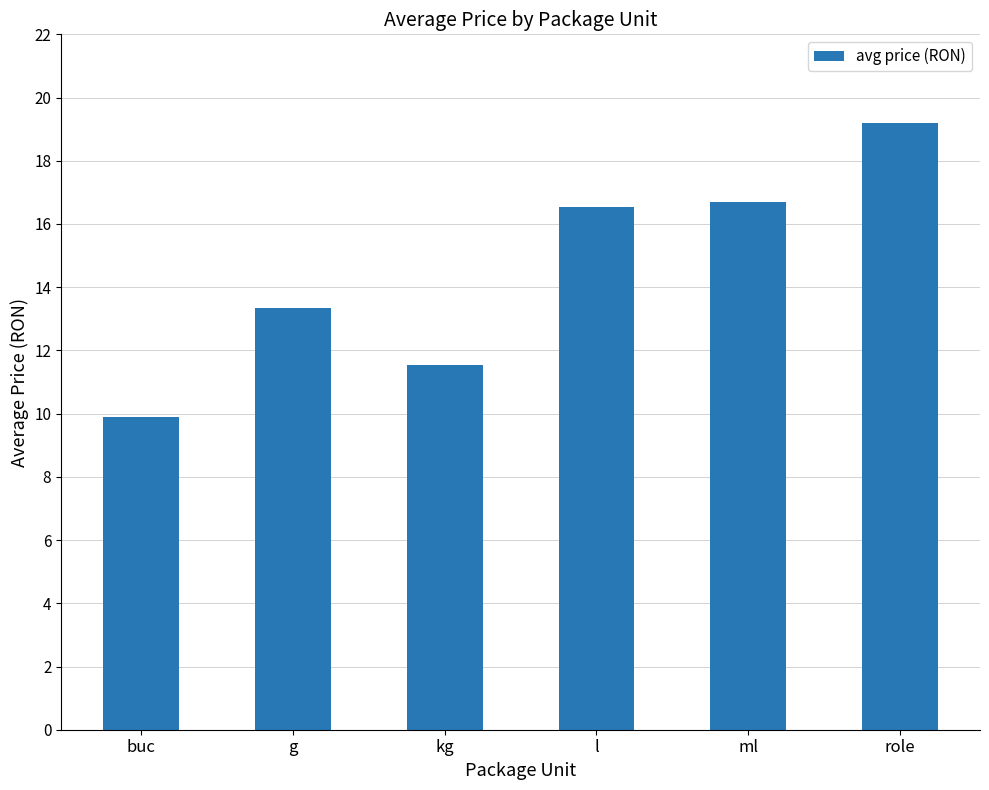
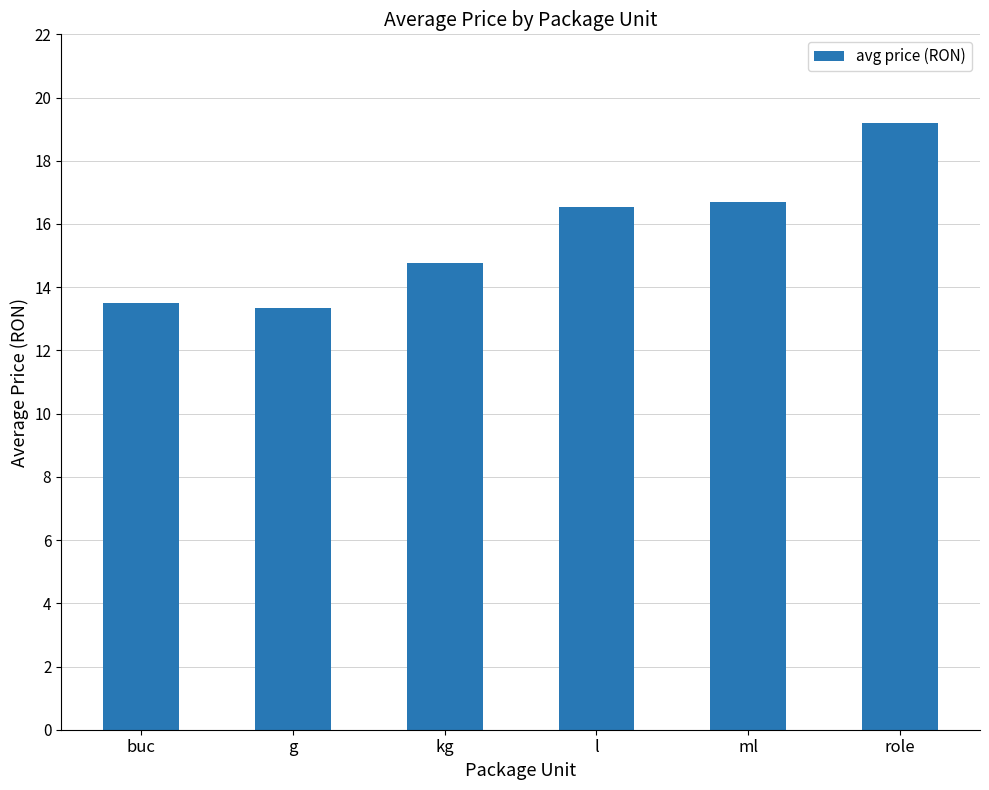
  {
-   "buc": 9.9,
+   "buc": 13.5,
    "g": 13.3,
-   "kg": 11.6,
+   "kg": 14.8,
    "l": 16.5,
    "ml": 16.7,
    "role": 19.2
  }
